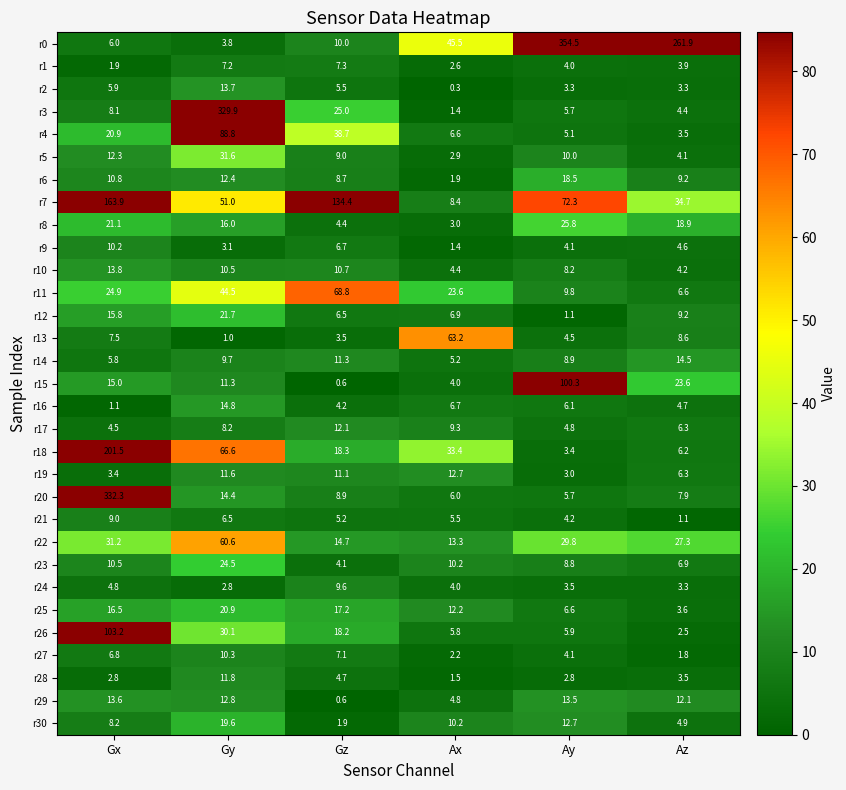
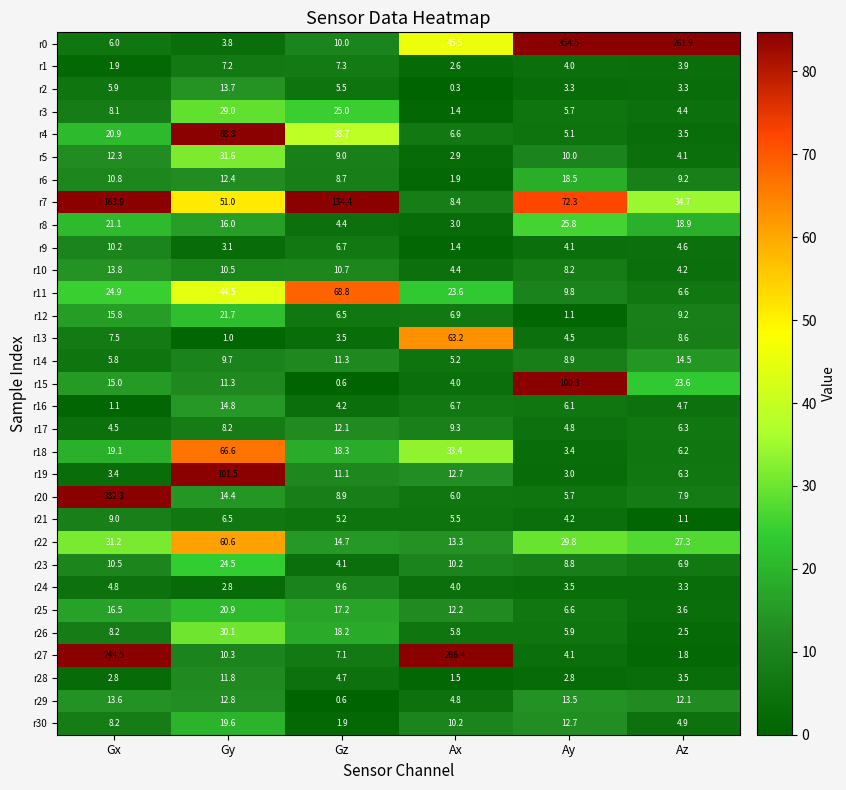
  {
    "r0": {
      "Gx": 6.0,
      "Gy": 3.8,
      "Gz": 10.0,
      "Ax": 45.5,
      "Ay": 354.5,
      "Az": 261.9
    },
    "r1": {
      "Gx": 1.9,
      "Gy": 7.2,
      "Gz": 7.3,
      "Ax": 2.6,
      "Ay": 4.0,
      "Az": 3.9
    },
    "r2": {
      "Gx": 5.9,
      "Gy": 13.7,
      "Gz": 5.5,
      "Ax": 0.3,
      "Ay": 3.3,
      "Az": 3.3
    },
    "r3": {
      "Gx": 8.1,
-     "Gy": 329.9,
+     "Gy": 29.0,
      "Gz": 25.0,
      "Ax": 1.4,
      "Ay": 5.7,
      "Az": 4.4
    },
    "r4": {
      "Gx": 20.9,
      "Gy": 88.8,
      "Gz": 38.7,
      "Ax": 6.6,
      "Ay": 5.1,
      "Az": 3.5
    },
    "r5": {
      "Gx": 12.3,
      "Gy": 31.6,
      "Gz": 9.0,
      "Ax": 2.9,
      "Ay": 10.0,
      "Az": 4.1
    },
    "r6": {
      "Gx": 10.8,
      "Gy": 12.4,
      "Gz": 8.7,
      "Ax": 1.9,
      "Ay": 18.5,
      "Az": 9.2
    },
    "r7": {
      "Gx": 163.9,
      "Gy": 51.0,
      "Gz": 134.4,
      "Ax": 8.4,
      "Ay": 72.3,
      "Az": 34.7
    },
    "r8": {
      "Gx": 21.1,
      "Gy": 16.0,
      "Gz": 4.4,
      "Ax": 3.0,
      "Ay": 25.8,
      "Az": 18.9
    },
    "r9": {
      "Gx": 10.2,
      "Gy": 3.1,
      "Gz": 6.7,
      "Ax": 1.4,
      "Ay": 4.1,
      "Az": 4.6
    },
    "r10": {
      "Gx": 13.8,
      "Gy": 10.5,
      "Gz": 10.7,
      "Ax": 4.4,
      "Ay": 8.2,
      "Az": 4.2
    },
    "r11": {
      "Gx": 24.9,
      "Gy": 44.5,
      "Gz": 68.8,
      "Ax": 23.6,
      "Ay": 9.8,
      "Az": 6.6
    },
    "r12": {
      "Gx": 15.8,
      "Gy": 21.7,
      "Gz": 6.5,
      "Ax": 6.9,
      "Ay": 1.1,
      "Az": 9.2
    },
    "r13": {
      "Gx": 7.5,
      "Gy": 1.0,
      "Gz": 3.5,
      "Ax": 63.2,
      "Ay": 4.5,
      "Az": 8.6
    },
    "r14": {
      "Gx": 5.8,
      "Gy": 9.7,
      "Gz": 11.3,
      "Ax": 5.2,
      "Ay": 8.9,
      "Az": 14.5
    },
    "r15": {
      "Gx": 15.0,
      "Gy": 11.3,
      "Gz": 0.6,
      "Ax": 4.0,
      "Ay": 100.3,
      "Az": 23.6
    },
    "r16": {
      "Gx": 1.1,
      "Gy": 14.8,
      "Gz": 4.2,
      "Ax": 6.7,
      "Ay": 6.1,
      "Az": 4.7
    },
    "r17": {
      "Gx": 4.5,
      "Gy": 8.2,
      "Gz": 12.1,
      "Ax": 9.3,
      "Ay": 4.8,
      "Az": 6.3
    },
    "r18": {
-     "Gx": 201.5,
+     "Gx": 19.1,
      "Gy": 66.6,
      "Gz": 18.3,
      "Ax": 33.4,
      "Ay": 3.4,
      "Az": 6.2
    },
    "r19": {
      "Gx": 3.4,
-     "Gy": 11.6,
+     "Gy": 101.5,
      "Gz": 11.1,
      "Ax": 12.7,
      "Ay": 3.0,
      "Az": 6.3
    },
    "r20": {
      "Gx": 332.3,
      "Gy": 14.4,
      "Gz": 8.9,
      "Ax": 6.0,
      "Ay": 5.7,
      "Az": 7.9
    },
    "r21": {
      "Gx": 9.0,
      "Gy": 6.5,
      "Gz": 5.2,
      "Ax": 5.5,
      "Ay": 4.2,
      "Az": 1.1
    },
    "r22": {
      "Gx": 31.2,
      "Gy": 60.6,
      "Gz": 14.7,
      "Ax": 13.3,
      "Ay": 29.8,
      "Az": 27.3
    },
    "r23": {
      "Gx": 10.5,
      "Gy": 24.5,
      "Gz": 4.1,
      "Ax": 10.2,
      "Ay": 8.8,
      "Az": 6.9
    },
    "r24": {
      "Gx": 4.8,
      "Gy": 2.8,
      "Gz": 9.6,
      "Ax": 4.0,
      "Ay": 3.5,
      "Az": 3.3
    },
    "r25": {
      "Gx": 16.5,
      "Gy": 20.9,
      "Gz": 17.2,
      "Ax": 12.2,
      "Ay": 6.6,
      "Az": 3.6
    },
    "r26": {
-     "Gx": 103.2,
+     "Gx": 8.2,
      "Gy": 30.1,
      "Gz": 18.2,
      "Ax": 5.8,
      "Ay": 5.9,
      "Az": 2.5
    },
    "r27": {
-     "Gx": 6.8,
+     "Gx": 244.5,
      "Gy": 10.3,
      "Gz": 7.1,
-     "Ax": 2.2,
+     "Ax": 286.4,
      "Ay": 4.1,
      "Az": 1.8
    },
    "r28": {
      "Gx": 2.8,
      "Gy": 11.8,
      "Gz": 4.7,
      "Ax": 1.5,
      "Ay": 2.8,
      "Az": 3.5
    },
    "r29": {
      "Gx": 13.6,
      "Gy": 12.8,
      "Gz": 0.6,
      "Ax": 4.8,
      "Ay": 13.5,
      "Az": 12.1
    },
    "r30": {
      "Gx": 8.2,
      "Gy": 19.6,
      "Gz": 1.9,
      "Ax": 10.2,
      "Ay": 12.7,
      "Az": 4.9
    }
  }
